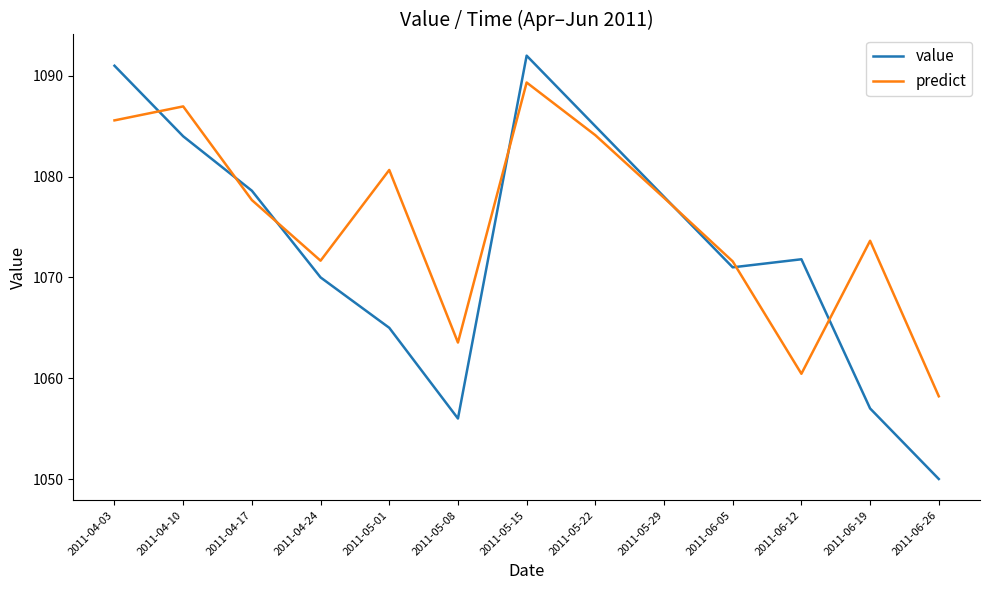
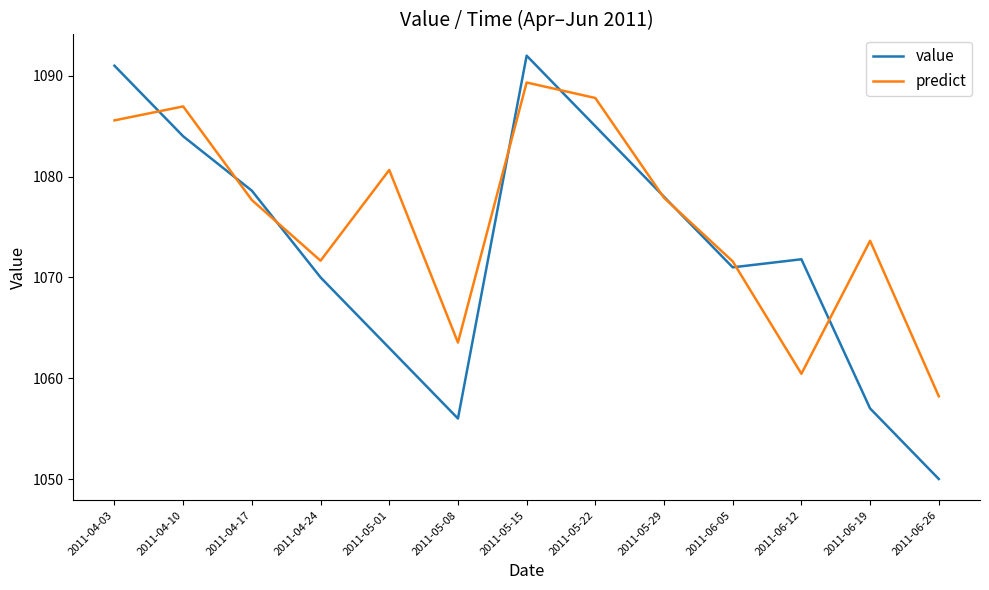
  {
    "value": {
      "2011-04-03": 1091,
      "2011-04-10": 1084,
      "2011-04-17": 1078.6,
      "2011-04-24": 1070,
-     "2011-05-01": 1065,
+     "2011-05-01": 1063,
      "2011-05-08": 1056,
      "2011-05-15": 1092,
      "2011-05-22": 1085,
      "2011-06-05": 1071,
      "2011-06-12": 1072,
      "2011-06-19": 1057,
      "2011-06-26": 1050
    },
    "predict": {
      "2011-04-03": 1085.6,
      "2011-04-10": 1087.0,
      "2011-04-17": 1077.7,
      "2011-04-24": 1071.7,
      "2011-05-01": 1080.7,
      "2011-05-08": 1063.5,
      "2011-05-15": 1089.3,
-     "2011-05-22": 1084.1,
+     "2011-05-22": 1087.8,
      "2011-06-05": 1071.6,
      "2011-06-12": 1060.4,
      "2011-06-19": 1073.6,
      "2011-06-26": 1058.2
    }
  }
